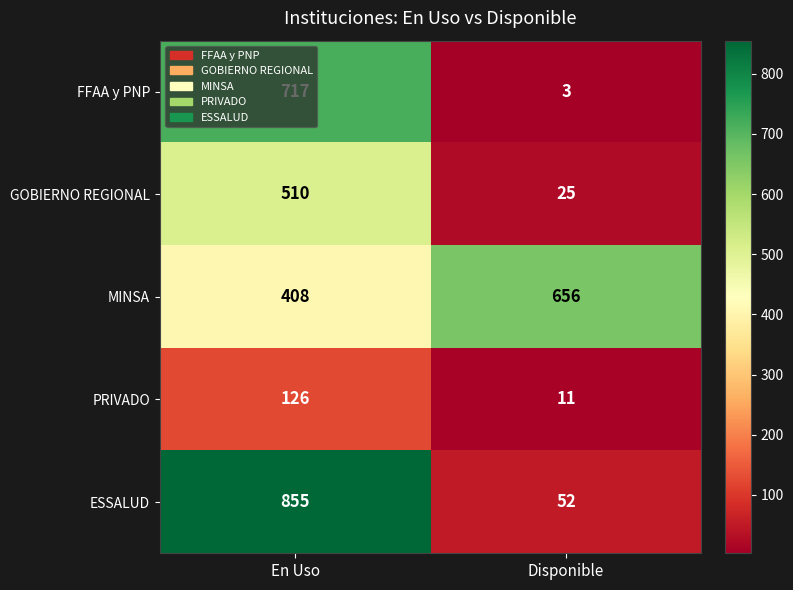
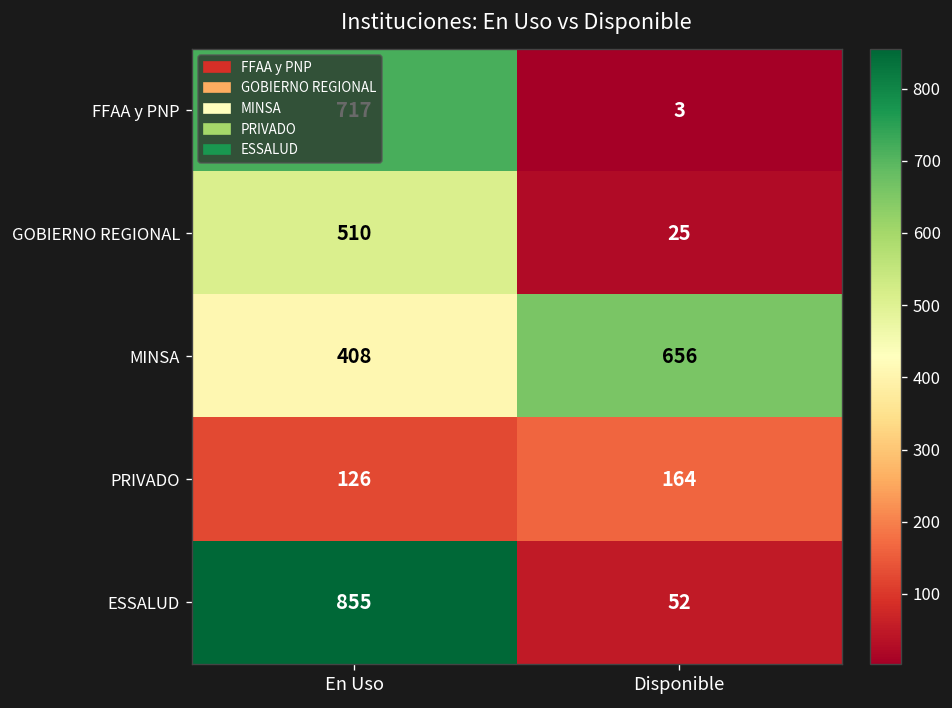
  {
    "FFAA y PNP": {
      "Disponible": 3
    },
    "GOBIERNO REGIONAL": {
      "En Uso": 510,
      "Disponible": 25
    },
    "MINSA": {
      "En Uso": 408,
      "Disponible": 656
    },
    "PRIVADO": {
      "En Uso": 126,
-     "Disponible": 11
+     "Disponible": 164
    },
    "ESSALUD": {
      "En Uso": 855,
      "Disponible": 52
    }
  }
